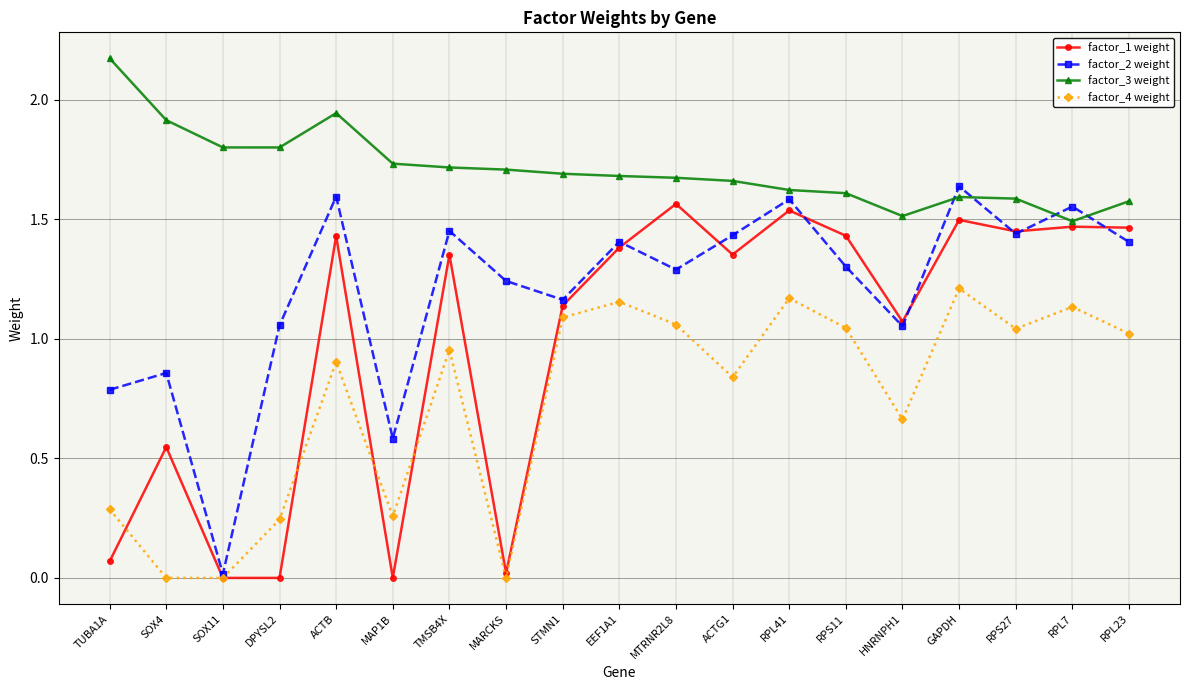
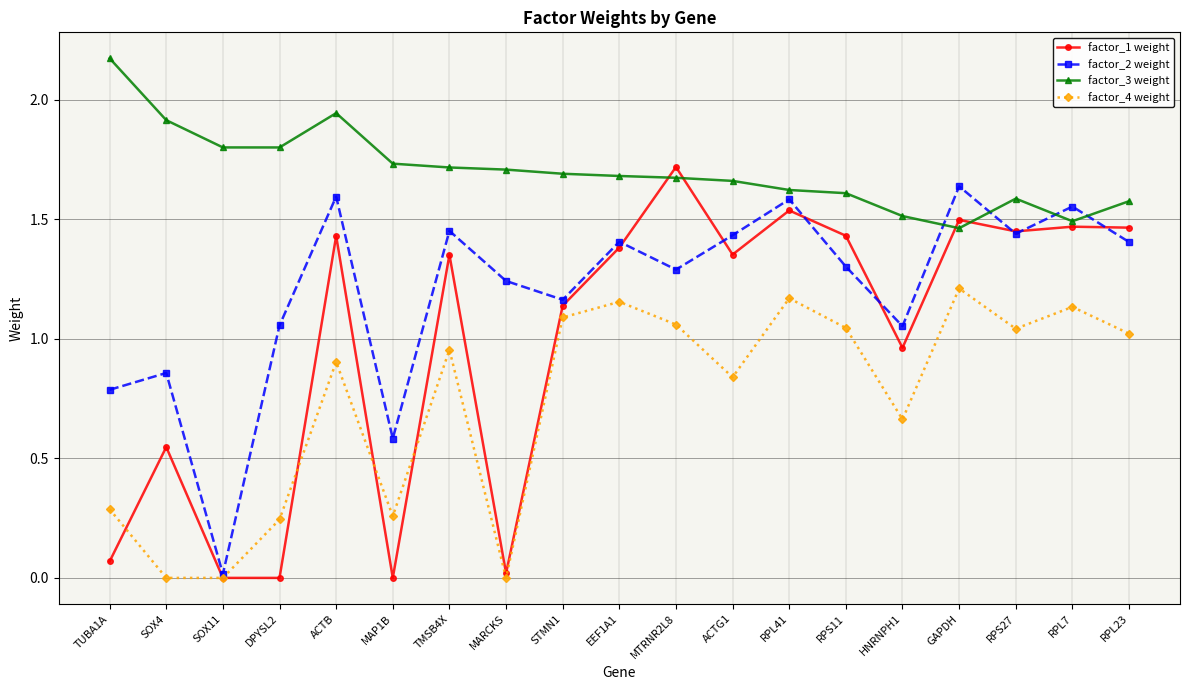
  {
    "factor_1 weight": {
      "TUBA1A": 0.07,
      "SOX4": 0.55,
      "DPYSL2": 0.00,
      "ACTB": 1.43,
      "MAP1B": 0.00,
      "TMSB4X": 1.35,
      "MARCKS": 0.02,
      "STMN1": 1.14,
      "EEF1A1": 1.38,
-     "MTRNR2L8": 1.56,
+     "MTRNR2L8": 1.72,
      "ACTG1": 1.35,
      "RPL41": 1.54,
      "RPS11": 1.43,
-     "HNRNPH1": 1.07,
+     "HNRNPH1": 0.96,
      "GAPDH": 1.50,
      "RPL7": 1.47,
      "RPL23": 1.46
    },
    "factor_2 weight": {
      "TUBA1A": 0.79,
      "SOX4": 0.86,
      "SOX11": 0.02,
      "DPYSL2": 1.06,
      "ACTB": 1.59,
      "MAP1B": 0.58,
      "TMSB4X": 1.45,
      "MARCKS": 1.24,
      "STMN1": 1.16,
      "EEF1A1": 1.41,
      "MTRNR2L8": 1.29,
      "ACTG1": 1.43,
      "RPL41": 1.58,
      "RPS11": 1.30,
      "HNRNPH1": 1.05,
      "GAPDH": 1.64,
      "RPL7": 1.55,
      "RPL23": 1.40
    },
    "factor_3 weight": {
      "TUBA1A": 2.17,
      "SOX4": 1.91,
      "SOX11": 1.80,
      "DPYSL2": 1.80,
      "ACTB": 1.94,
      "MAP1B": 1.73,
      "TMSB4X": 1.72,
      "MARCKS": 1.71,
      "STMN1": 1.69,
      "EEF1A1": 1.68,
      "MTRNR2L8": 1.67,
      "ACTG1": 1.66,
      "RPL41": 1.62,
      "RPS11": 1.61,
      "HNRNPH1": 1.51,
-     "GAPDH": 1.59,
+     "GAPDH": 1.46,
      "RPS27": 1.59,
      "RPL7": 1.49,
      "RPL23": 1.58
    },
    "factor_4 weight": {
      "TUBA1A": 0.29,
      "SOX4": 0.00,
      "DPYSL2": 0.24,
      "ACTB": 0.90,
      "MAP1B": 0.26,
      "TMSB4X": 0.95,
      "MARCKS": 0.00,
      "STMN1": 1.09,
      "EEF1A1": 1.15,
      "MTRNR2L8": 1.06,
      "ACTG1": 0.84,
      "RPL41": 1.17,
      "RPS11": 1.05,
      "HNRNPH1": 0.66,
      "GAPDH": 1.21,
      "RPS27": 1.04,
      "RPL7": 1.13,
      "RPL23": 1.02
    }
  }
